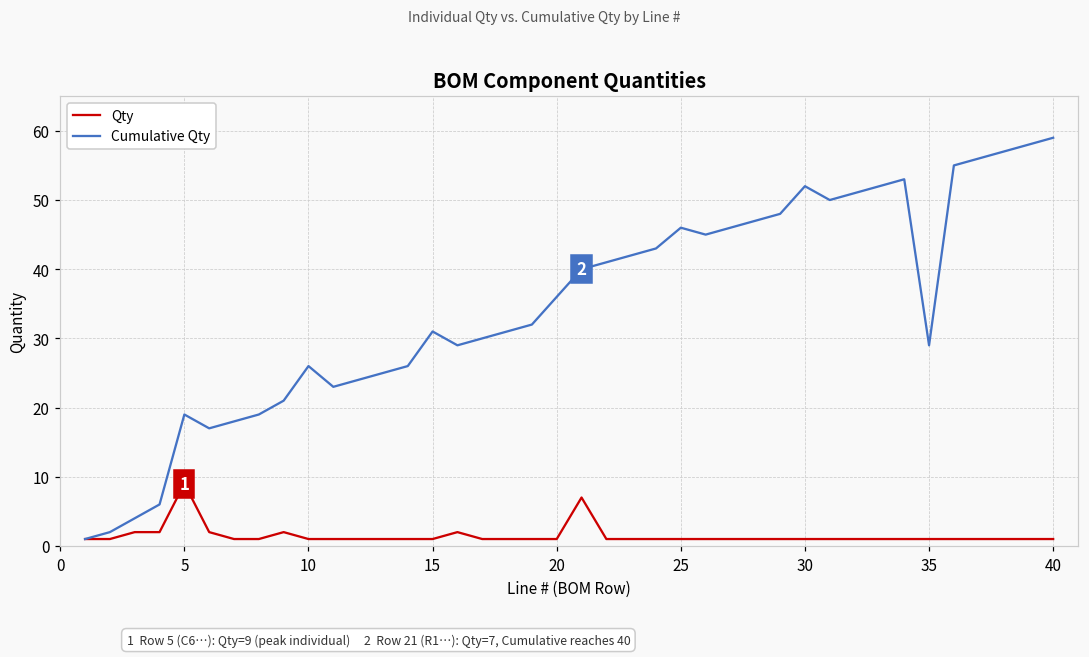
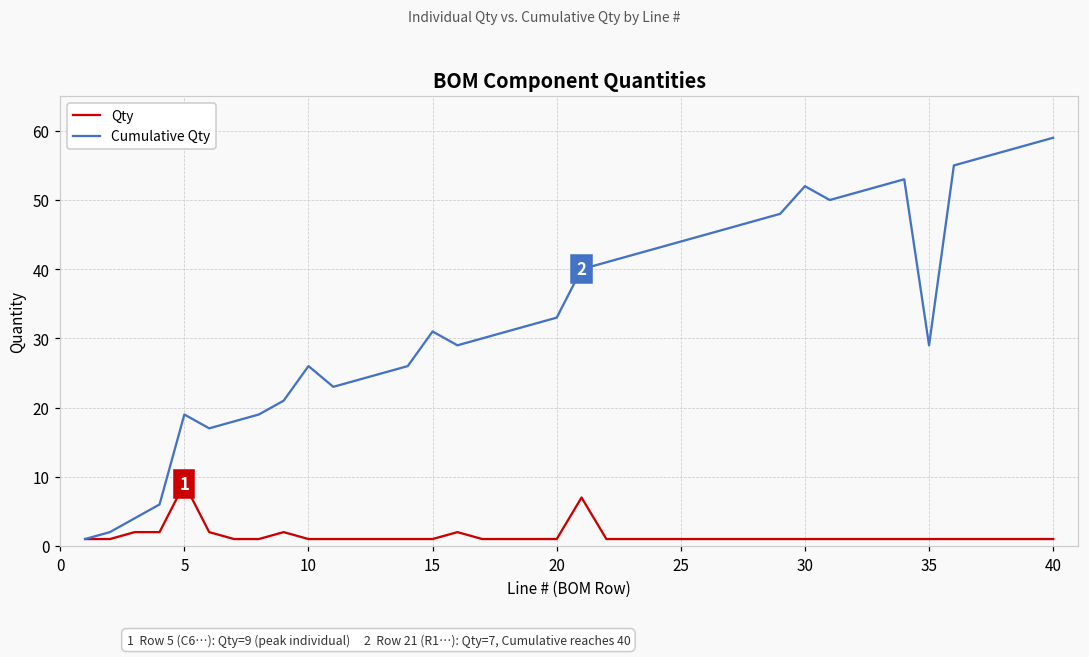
  {
    "Qty": {
      "10": 1,
      "15": 1,
      "20": 1,
      "25": 1,
      "30": 1,
      "35": 1,
      "40": 1
    },
    "Cumulative Qty": {
      "5": 19,
      "10": 26,
      "15": 31,
-     "20": 36,
-     "25": 46,
+     "20": 33,
+     "25": 44,
      "30": 52,
      "35": 29,
      "40": 59
    }
  }
